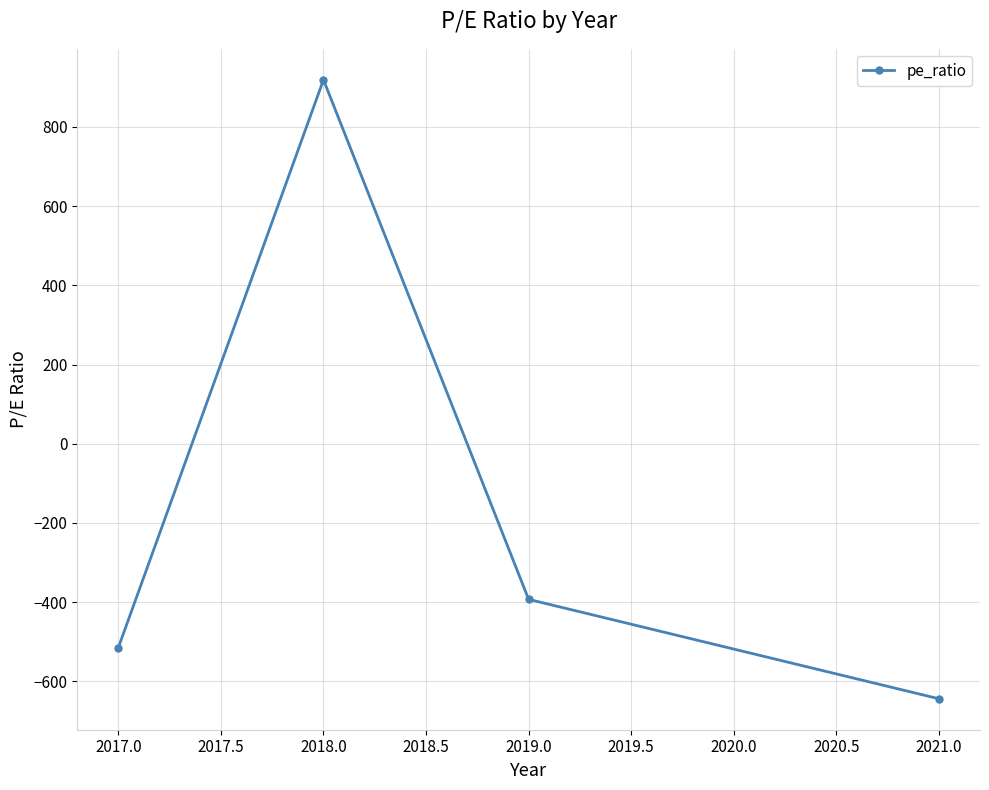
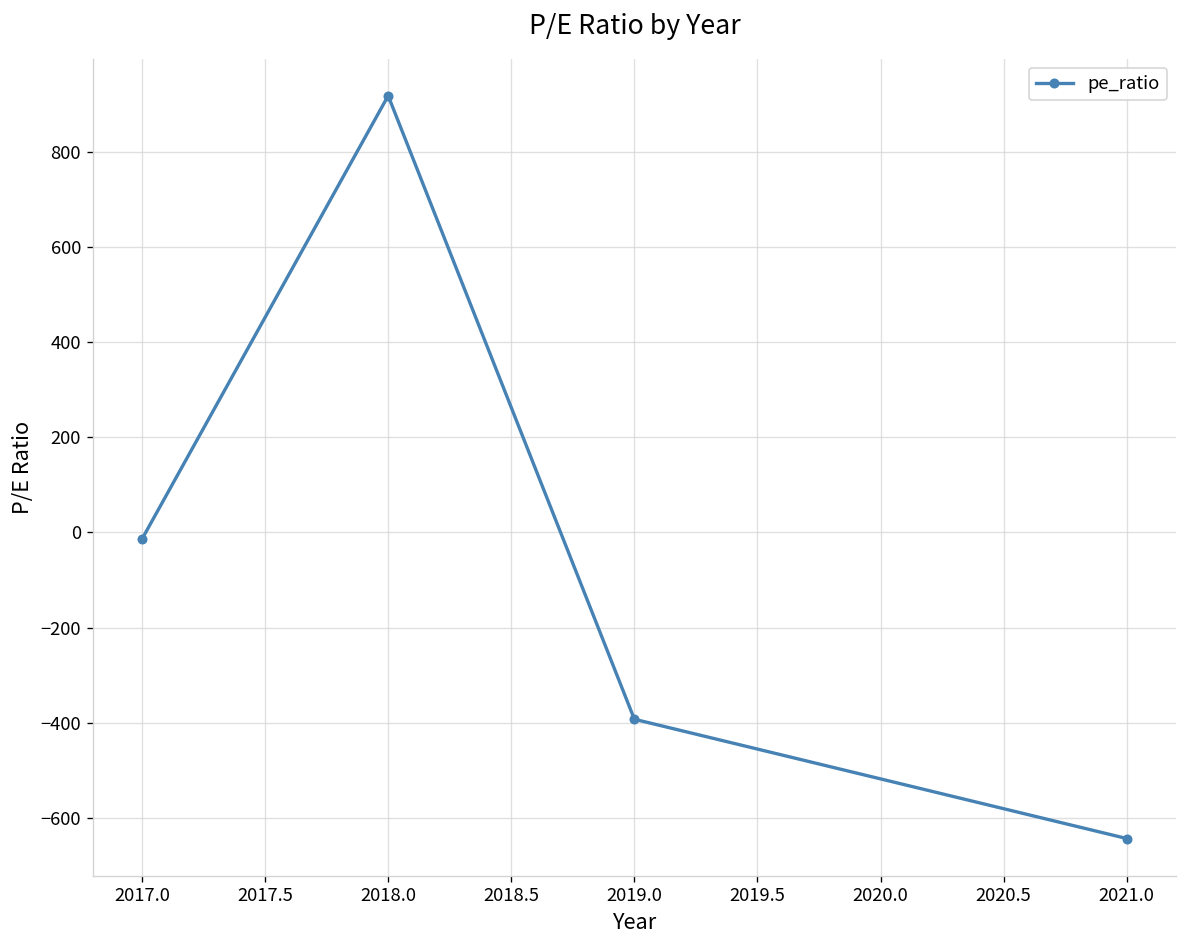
  {
-   "2017.0": -520,
+   "2017.0": -10,
    "2018.0": 920,
    "2019.0": -390,
    "2021.0": -640
  }
